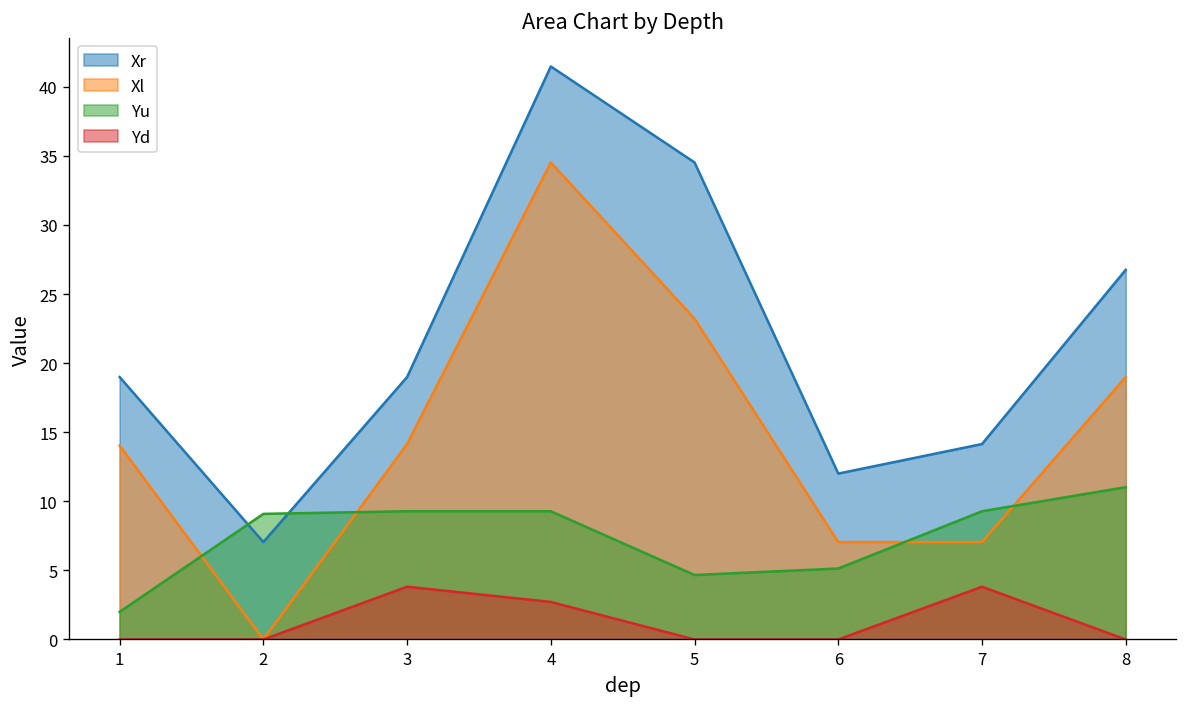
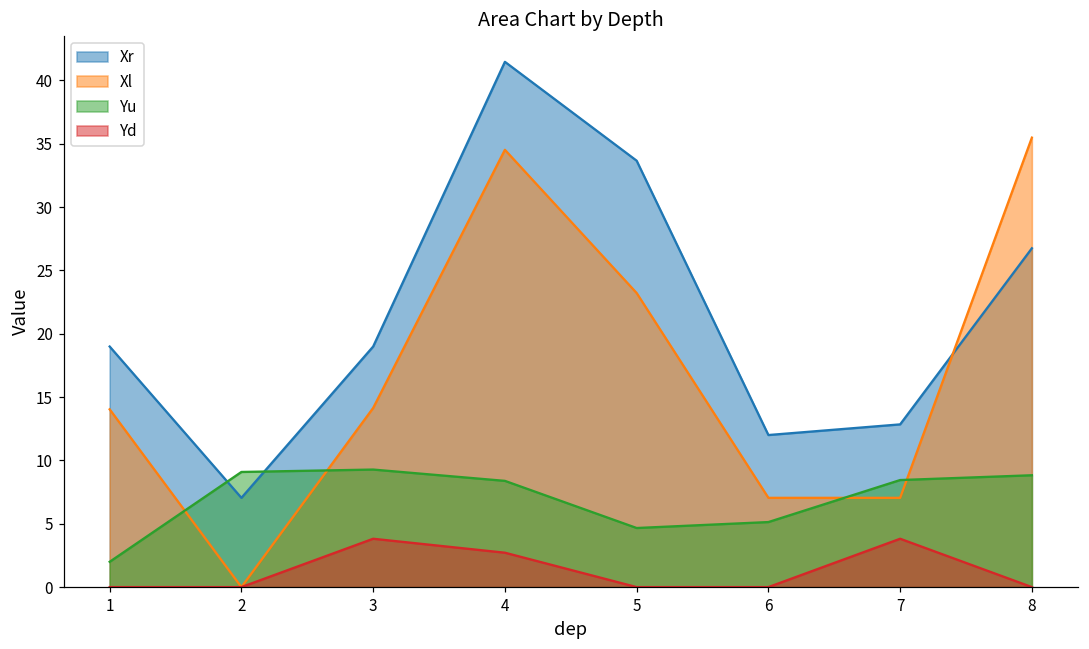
  {
    "Xr": {
      "1": 19.0,
      "2": 7.0,
      "3": 19.0,
      "4": 41.5,
-     "5": 34.5,
+     "5": 33.7,
      "6": 12.0,
-     "7": 14.1,
+     "7": 12.8,
      "8": 26.7
    },
    "Xl": {
      "1": 14.0,
      "3": 14.1,
      "4": 34.5,
      "5": 23.2,
      "6": 7.0,
      "7": 7.0,
-     "8": 19.0
+     "8": 35.5
    },
    "Yu": {
      "1": 2.0,
      "2": 9.1,
      "3": 9.3,
-     "4": 9.3,
+     "4": 8.4,
      "5": 4.7,
      "6": 5.1,
-     "7": 9.3,
-     "8": 11.0
+     "7": 8.5,
+     "8": 8.8
    },
    "Yd": {
      "1": 0.0,
      "3": 3.8,
      "4": 2.7,
      "5": 0.0,
      "6": 0.0,
      "7": 3.8,
      "8": 0.0
    }
  }
